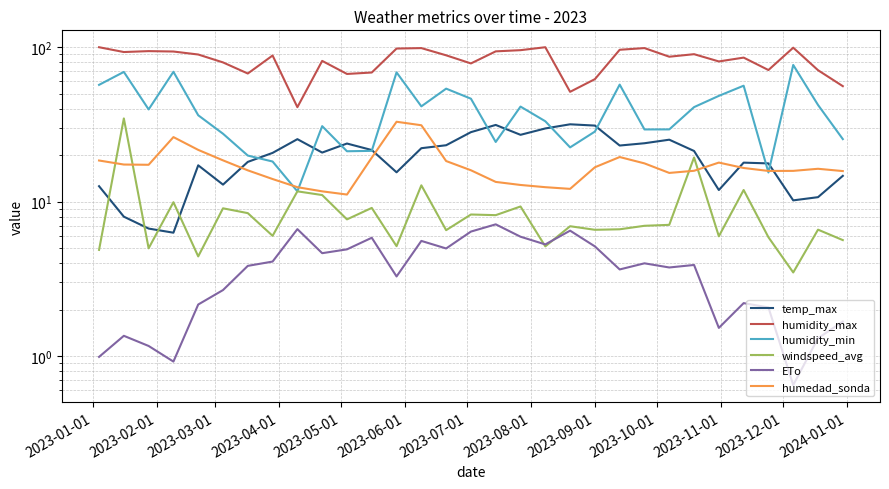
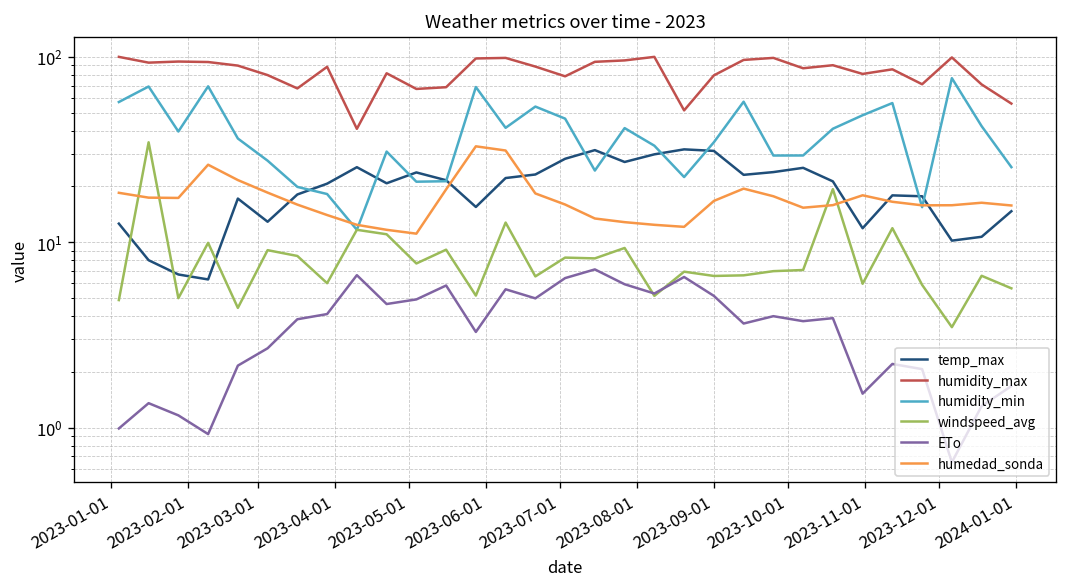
  {
    "temp_max": {
      "2023-09-01": 31
    },
    "humidity_max": {
-     "2023-09-01": 62
+     "2023-09-01": 80
    },
    "humidity_min": {
-     "2023-09-01": 28
+     "2023-09-01": 35
    },
    "windspeed_avg": {
      "2023-09-01": 6.6
    },
    "ETo": {
      "2023-09-01": 5
    },
    "humedad_sonda": {
      "2023-09-01": 17
    }
  }
